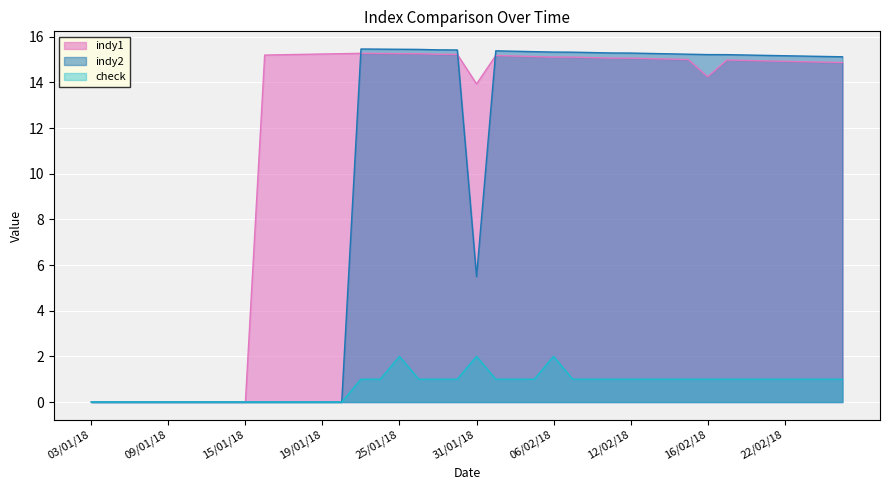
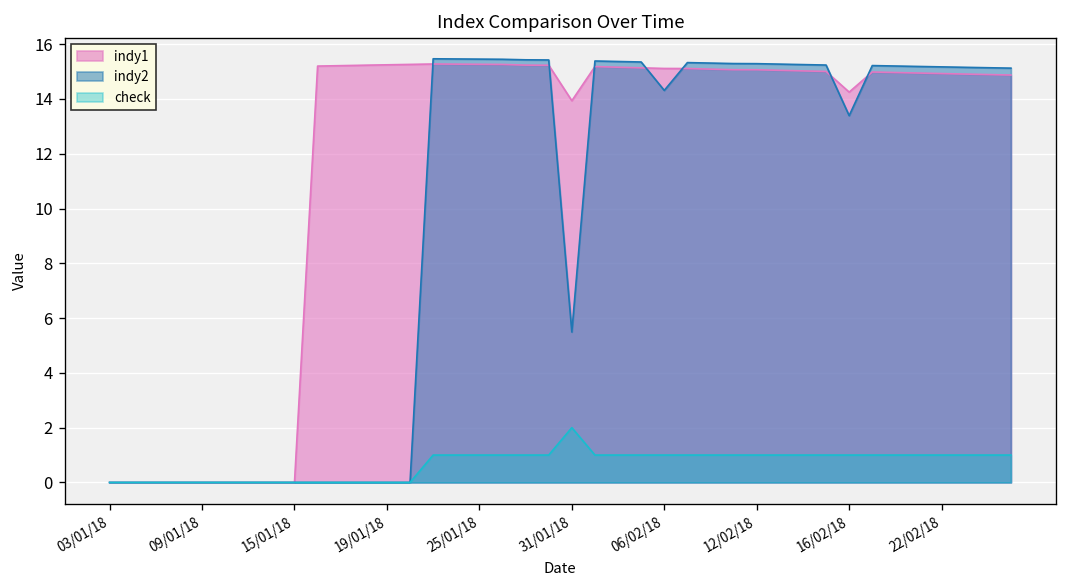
  {
    "indy1": {
      "19/01/18": 15.2,
      "25/01/18": 15.3,
      "31/01/18": 13.9,
      "06/02/18": 15.1,
      "12/02/18": 15.1,
      "16/02/18": 14.2,
      "22/02/18": 14.9
    },
    "indy2": {
      "25/01/18": 15.5,
      "31/01/18": 5.5,
-     "06/02/18": 15.3,
+     "06/02/18": 14.3,
      "12/02/18": 15.3,
-     "16/02/18": 15.2,
+     "16/02/18": 13.4,
      "22/02/18": 15.2
    },
    "check": {
-     "25/01/18": 2,
+     "25/01/18": 1,
      "31/01/18": 2,
-     "06/02/18": 2,
+     "06/02/18": 1,
      "12/02/18": 1,
      "16/02/18": 1,
      "22/02/18": 1
    }
  }
